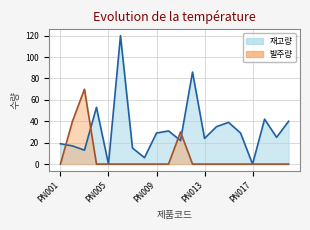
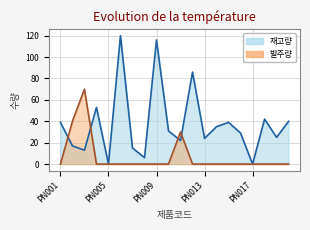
  {
    "재고량": {
-     "PN001": 19,
-     "PN009": 29,
+     "PN001": 39,
+     "PN009": 116,
      "PN013": 24
    },
    "발주량": {
      "PN001": 0,
      "PN009": 0,
      "PN013": 0
    }
  }
